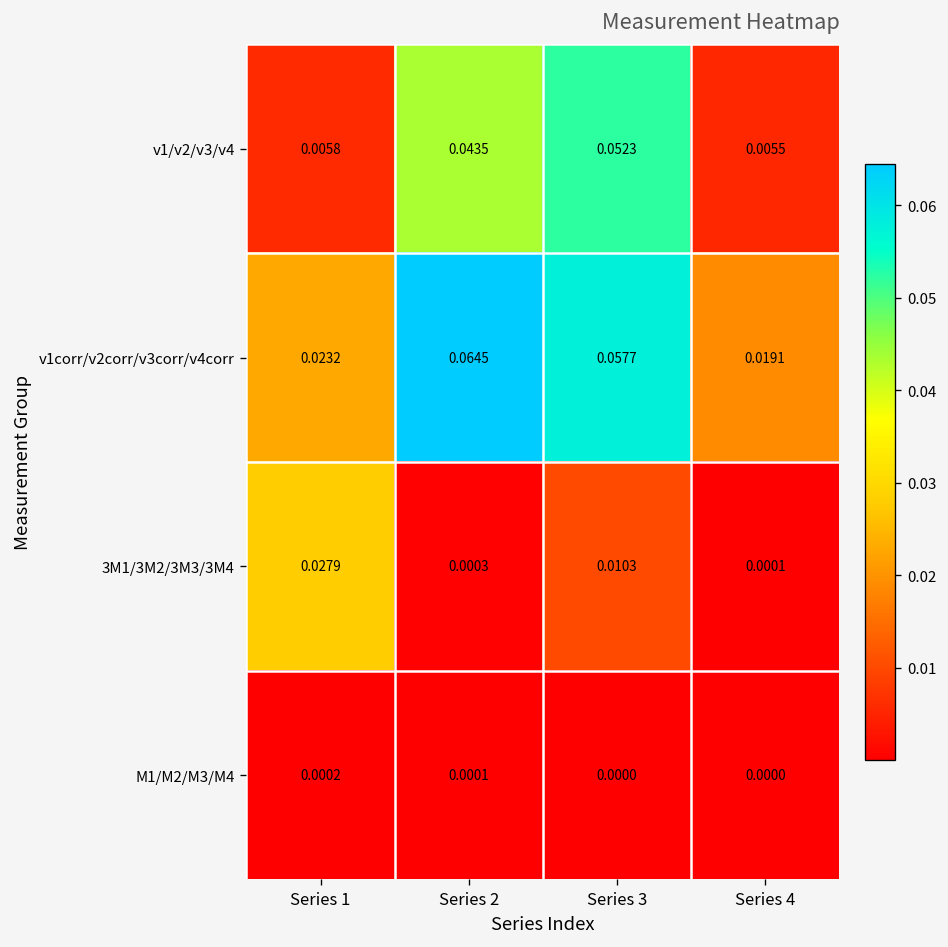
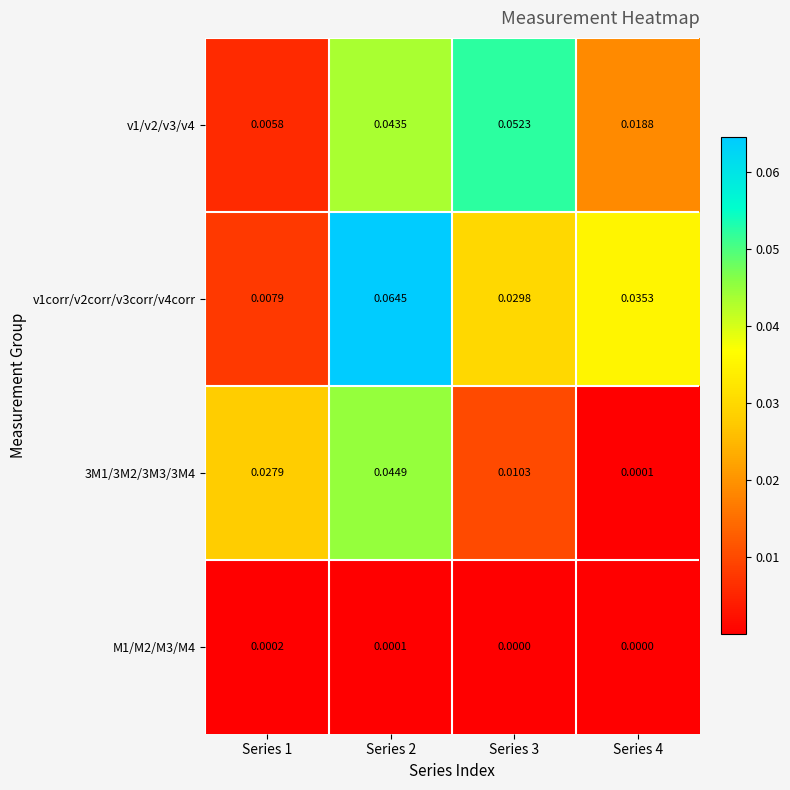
  {
    "v1/v2/v3/v4": {
      "Series 1": 0.0058,
      "Series 2": 0.0435,
      "Series 3": 0.0523,
-     "Series 4": 0.0055
+     "Series 4": 0.0188
    },
    "v1corr/v2corr/v3corr/v4corr": {
-     "Series 1": 0.0232,
+     "Series 1": 0.0079,
      "Series 2": 0.0645,
-     "Series 3": 0.0577,
-     "Series 4": 0.0191
+     "Series 3": 0.0298,
+     "Series 4": 0.0353
    },
    "3M1/3M2/3M3/3M4": {
      "Series 1": 0.0279,
-     "Series 2": 0.0003,
+     "Series 2": 0.0449,
      "Series 3": 0.0103,
      "Series 4": 0.0001
    },
    "M1/M2/M3/M4": {
      "Series 1": 0.0002,
      "Series 2": 0.0001,
      "Series 3": 0.0000,
      "Series 4": 0.0000
    }
  }
